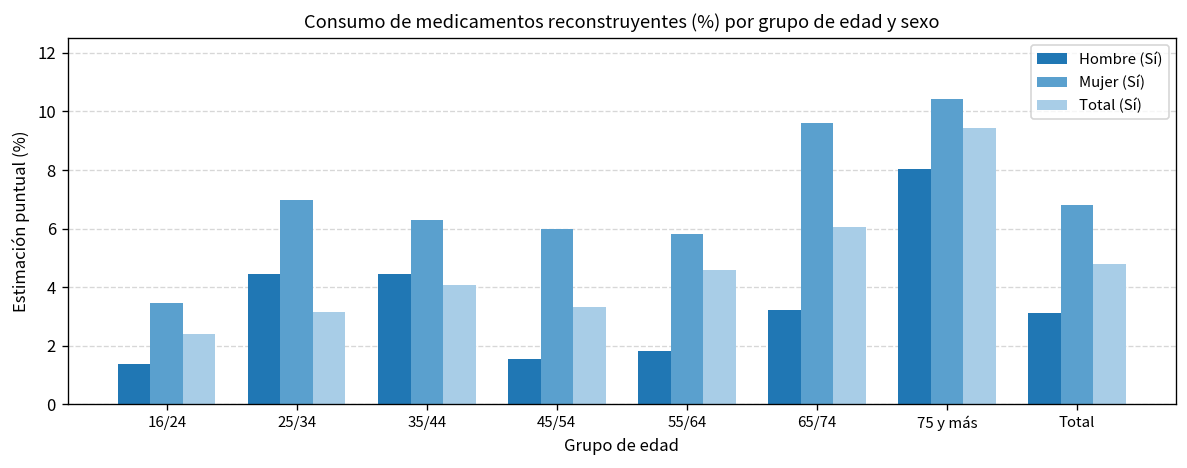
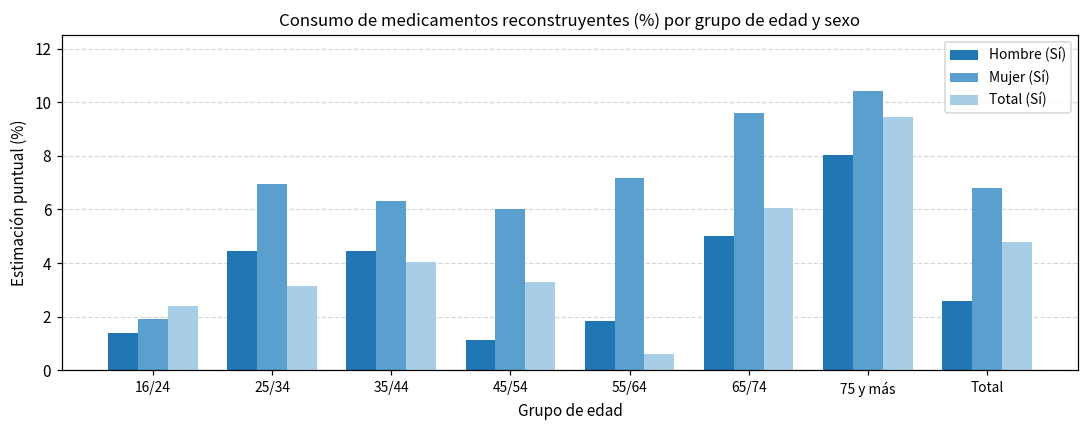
  {
    "Hombre (Sí)": {
      "16/24": 1.4,
      "25/34": 4.4,
      "35/44": 4.5,
-     "45/54": 1.6,
+     "45/54": 1.1,
      "55/64": 1.8,
-     "65/74": 3.2,
+     "65/74": 5.0,
      "75 y más": 8.0,
-     "Total": 3.1
+     "Total": 2.6
    },
    "Mujer (Sí)": {
-     "16/24": 3.4,
+     "16/24": 1.9,
      "25/34": 7.0,
      "35/44": 6.3,
      "45/54": 6.0,
-     "55/64": 5.8,
+     "55/64": 7.2,
      "65/74": 9.6,
      "75 y más": 10.4,
      "Total": 6.8
    },
    "Total (Sí)": {
      "16/24": 2.4,
      "25/34": 3.1,
      "35/44": 4.1,
      "45/54": 3.3,
-     "55/64": 4.6,
+     "55/64": 0.6,
      "65/74": 6.1,
      "75 y más": 9.5,
      "Total": 4.8
    }
  }
